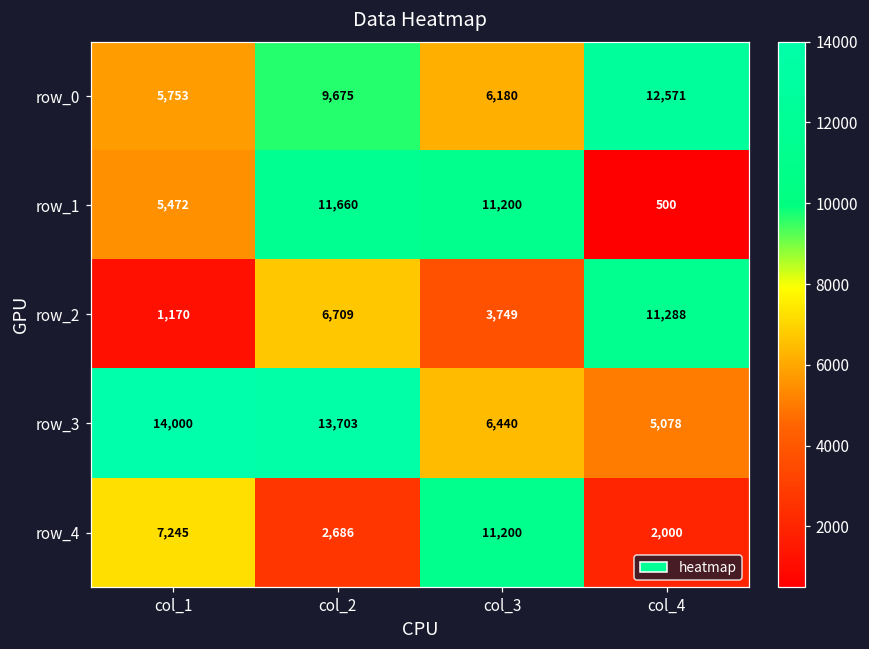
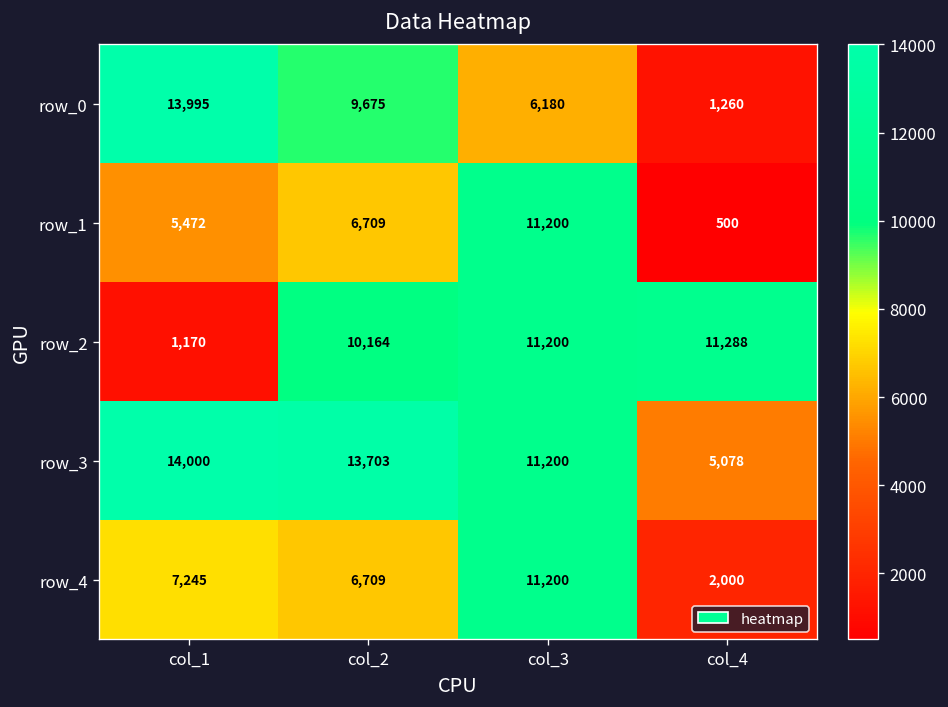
  {
    "row_0": {
-     "col_1": "5,753",
+     "col_1": "13,995",
      "col_2": "9,675",
      "col_3": "6,180",
-     "col_4": "12,571"
+     "col_4": "1,260"
    },
    "row_1": {
      "col_1": "5,472",
-     "col_2": "11,660",
+     "col_2": "6,709",
      "col_3": "11,200",
      "col_4": "500"
    },
    "row_2": {
      "col_1": "1,170",
-     "col_2": "6,709",
-     "col_3": "3,749",
+     "col_2": "10,164",
+     "col_3": "11,200",
      "col_4": "11,288"
    },
    "row_3": {
      "col_1": "14,000",
      "col_2": "13,703",
-     "col_3": "6,440",
+     "col_3": "11,200",
      "col_4": "5,078"
    },
    "row_4": {
      "col_1": "7,245",
-     "col_2": "2,686",
+     "col_2": "6,709",
      "col_3": "11,200",
      "col_4": "2,000"
    }
  }
